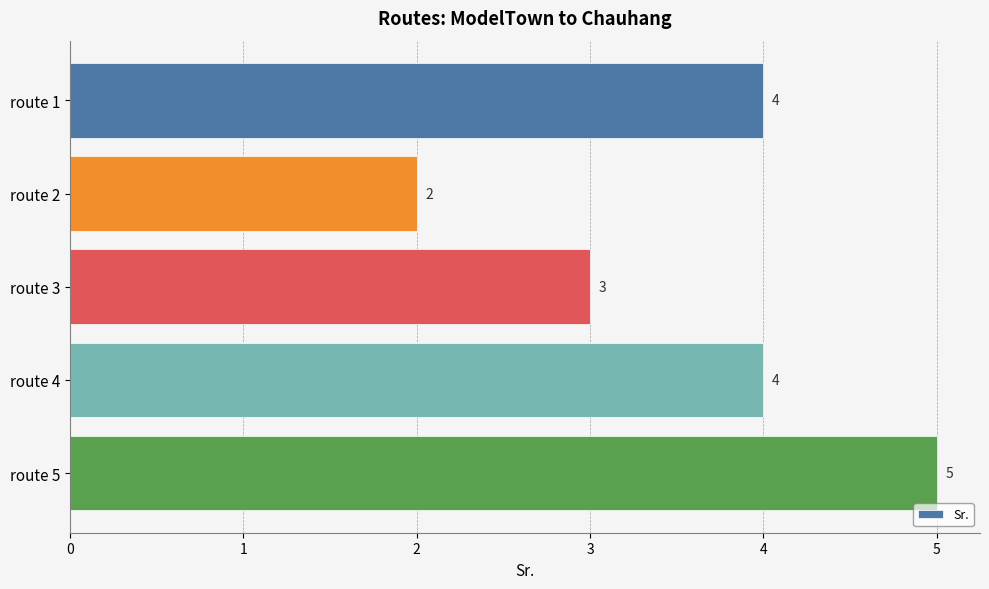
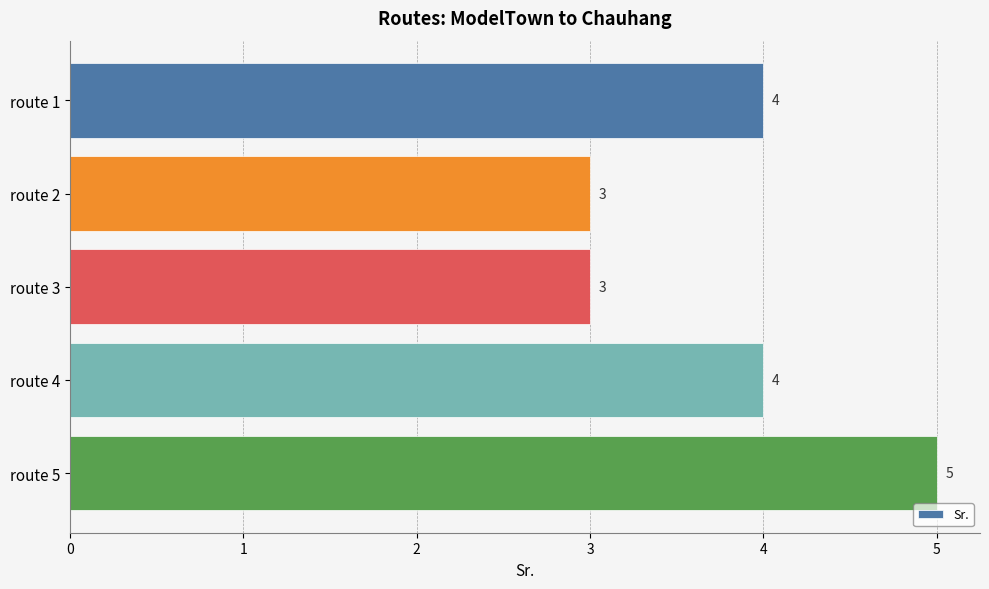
  {
    "route 1": 4,
-   "route 2": 2,
+   "route 2": 3,
    "route 3": 3,
    "route 4": 4,
    "route 5": 5
  }
